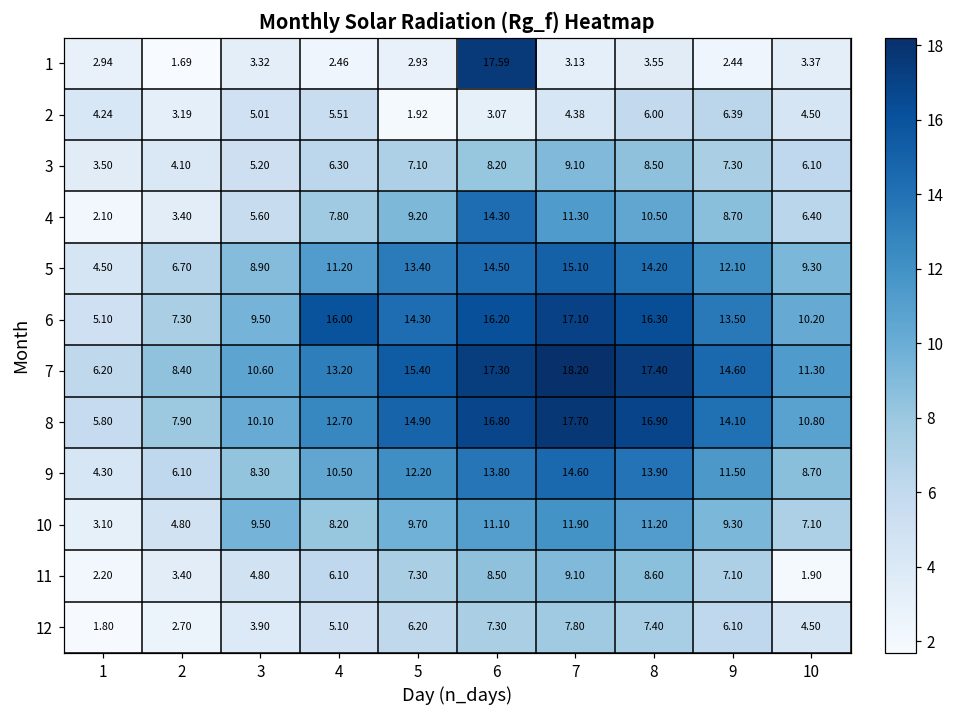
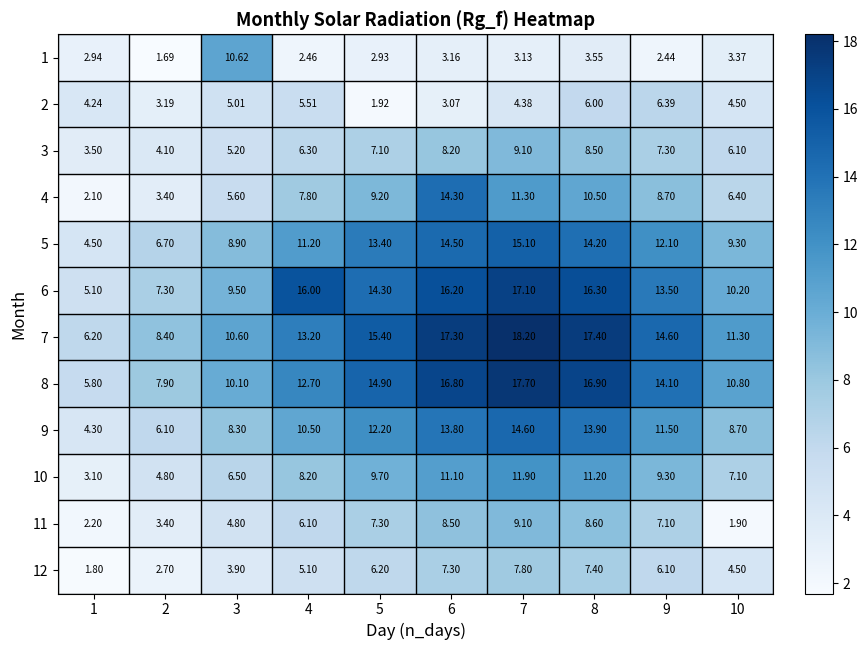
  {
    "1": {
      "1": 2.94,
      "2": 1.69,
-     "3": 3.32,
+     "3": 10.62,
      "4": 2.46,
      "5": 2.93,
-     "6": 17.59,
+     "6": 3.16,
      "7": 3.13,
      "8": 3.55,
      "9": 2.44,
      "10": 3.37
    },
    "2": {
      "1": 4.24,
      "2": 3.19,
      "3": 5.01,
      "4": 5.51,
      "5": 1.92,
      "6": 3.07,
      "7": 4.38,
      "8": 6.00,
      "9": 6.39,
      "10": 4.50
    },
    "3": {
      "1": 3.50,
      "2": 4.10,
      "3": 5.20,
      "4": 6.30,
      "5": 7.10,
      "6": 8.20,
      "7": 9.10,
      "8": 8.50,
      "9": 7.30,
      "10": 6.10
    },
    "4": {
      "1": 2.10,
      "2": 3.40,
      "3": 5.60,
      "4": 7.80,
      "5": 9.20,
      "6": 14.30,
      "7": 11.30,
      "8": 10.50,
      "9": 8.70,
      "10": 6.40
    },
    "5": {
      "1": 4.50,
      "2": 6.70,
      "3": 8.90,
      "4": 11.20,
      "5": 13.40,
      "6": 14.50,
      "7": 15.10,
      "8": 14.20,
      "9": 12.10,
      "10": 9.30
    },
    "6": {
      "1": 5.10,
      "2": 7.30,
      "3": 9.50,
      "4": 16.00,
      "5": 14.30,
      "6": 16.20,
      "7": 17.10,
      "8": 16.30,
      "9": 13.50,
      "10": 10.20
    },
    "7": {
      "1": 6.20,
      "2": 8.40,
      "3": 10.60,
      "4": 13.20,
      "5": 15.40,
      "6": 17.30,
      "7": 18.20,
      "8": 17.40,
      "9": 14.60,
      "10": 11.30
    },
    "8": {
      "1": 5.80,
      "2": 7.90,
      "3": 10.10,
      "4": 12.70,
      "5": 14.90,
      "6": 16.80,
      "7": 17.70,
      "8": 16.90,
      "9": 14.10,
      "10": 10.80
    },
    "9": {
      "1": 4.30,
      "2": 6.10,
      "3": 8.30,
      "4": 10.50,
      "5": 12.20,
      "6": 13.80,
      "7": 14.60,
      "8": 13.90,
      "9": 11.50,
      "10": 8.70
    },
    "10": {
      "1": 3.10,
      "2": 4.80,
-     "3": 9.50,
+     "3": 6.50,
      "4": 8.20,
      "5": 9.70,
      "6": 11.10,
      "7": 11.90,
      "8": 11.20,
      "9": 9.30,
      "10": 7.10
    },
    "11": {
      "1": 2.20,
      "2": 3.40,
      "3": 4.80,
      "4": 6.10,
      "5": 7.30,
      "6": 8.50,
      "7": 9.10,
      "8": 8.60,
      "9": 7.10,
      "10": 1.90
    },
    "12": {
      "1": 1.80,
      "2": 2.70,
      "3": 3.90,
      "4": 5.10,
      "5": 6.20,
      "6": 7.30,
      "7": 7.80,
      "8": 7.40,
      "9": 6.10,
      "10": 4.50
    }
  }
